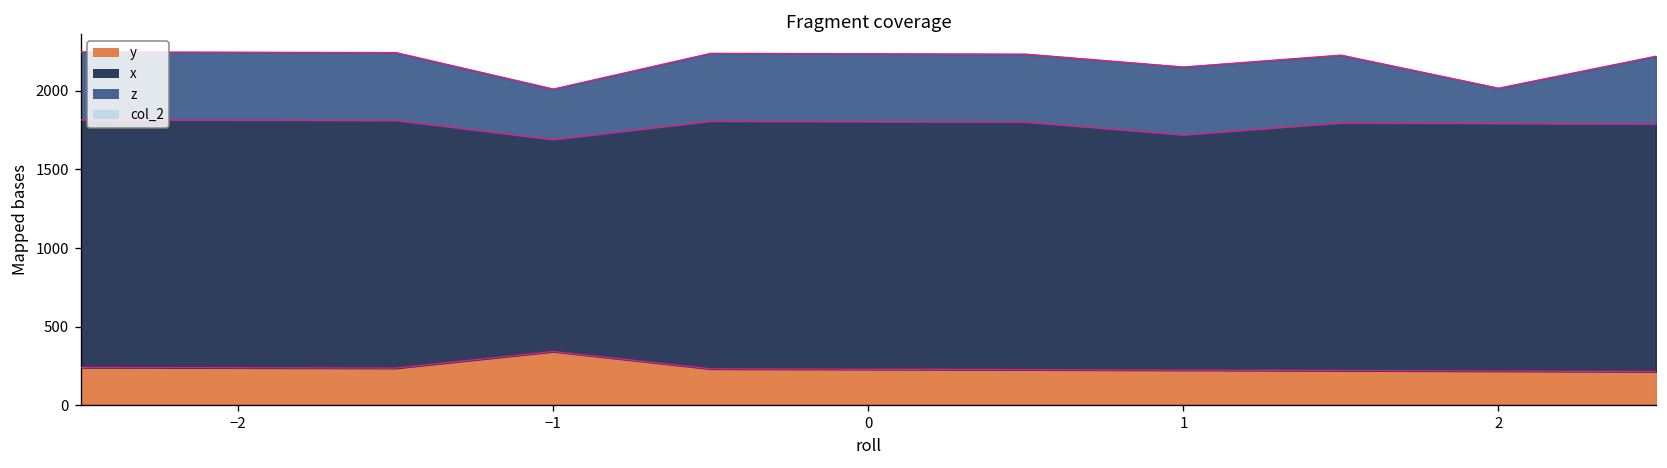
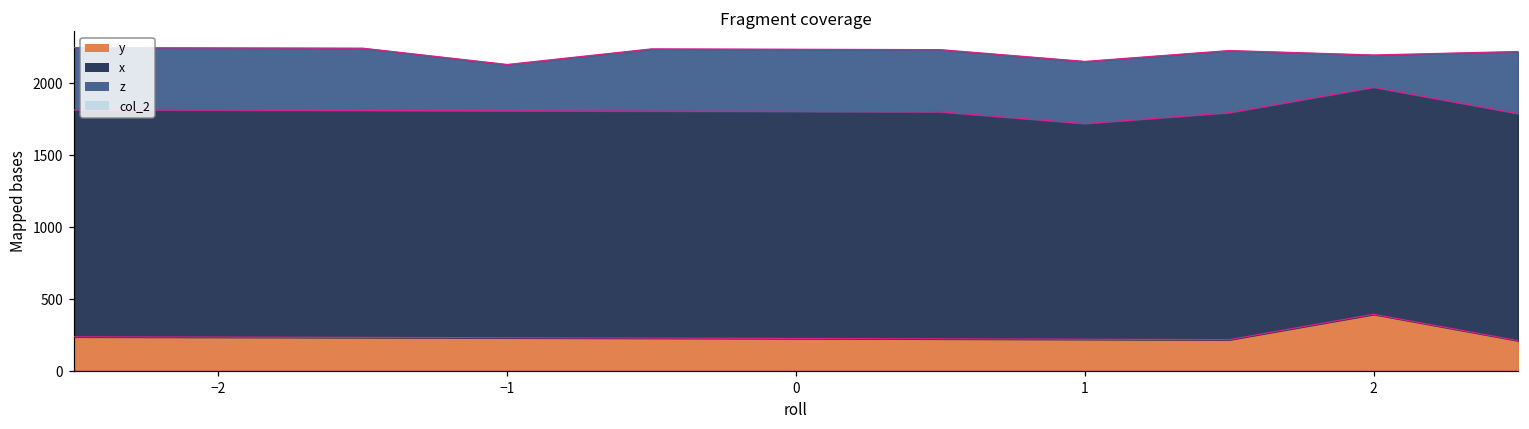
  {
    "col_2": {
      "−2": 0,
      "−1": 0,
      "0": 0,
      "1": 0,
      "2": 0
    },
    "y": {
      "−2": 240,
-     "−1": 340,
+     "−1": 230,
      "0": 230,
      "1": 220,
-     "2": 220
+     "2": 400
    },
    "x": {
      "−2": 1580,
-     "−1": 1350,
+     "−1": 1580,
      "0": 1580,
      "1": 1500,
      "2": 1570
    },
    "z": {
      "−2": 430,
      "−1": 320,
      "0": 430,
      "1": 430,
      "2": 220
    }
  }
